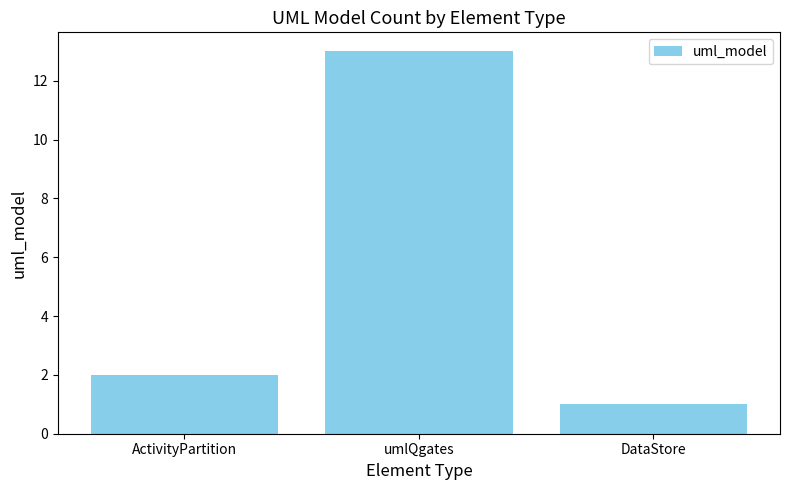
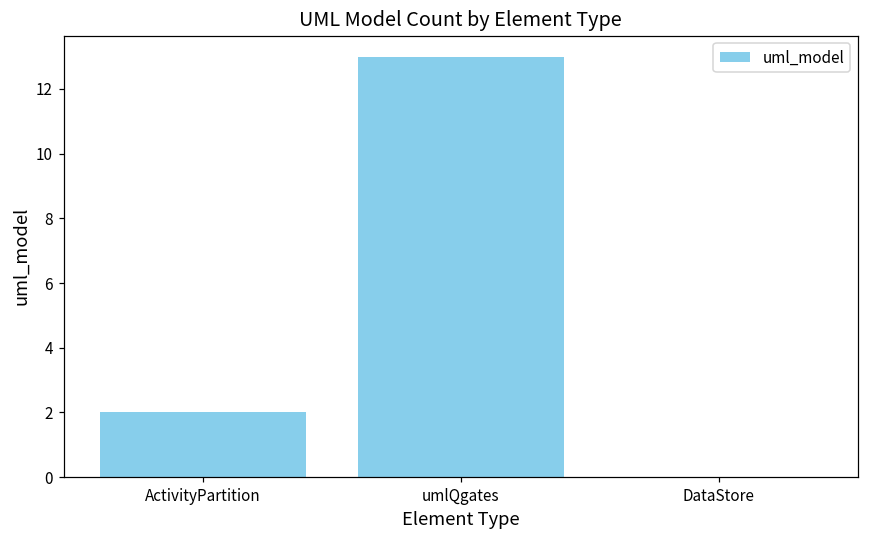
  {
    "ActivityPartition": 2,
    "umlQgates": 13,
-   "DataStore": 1
+   "DataStore": 0
  }
